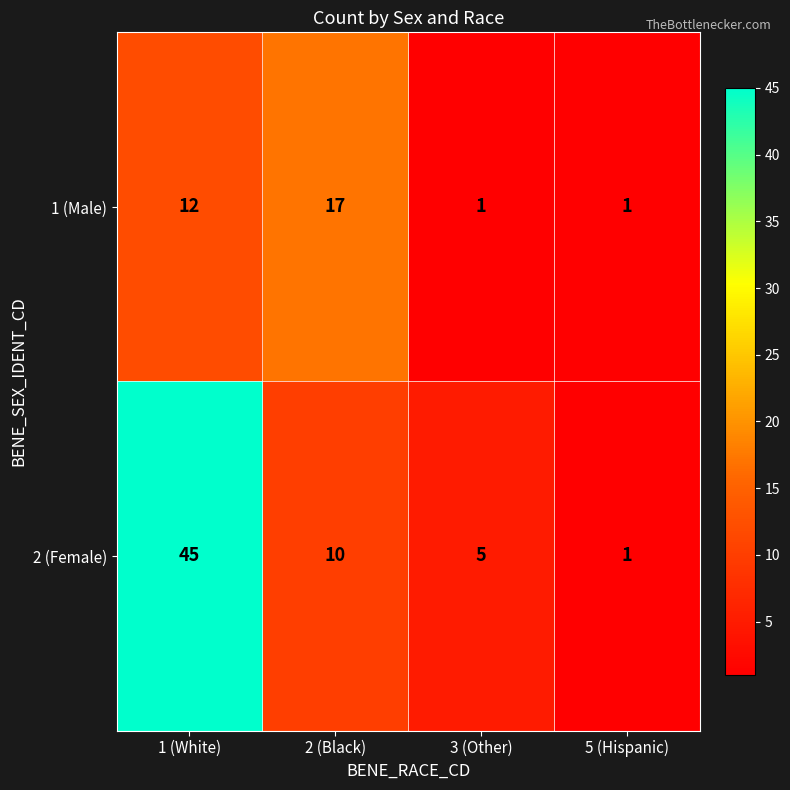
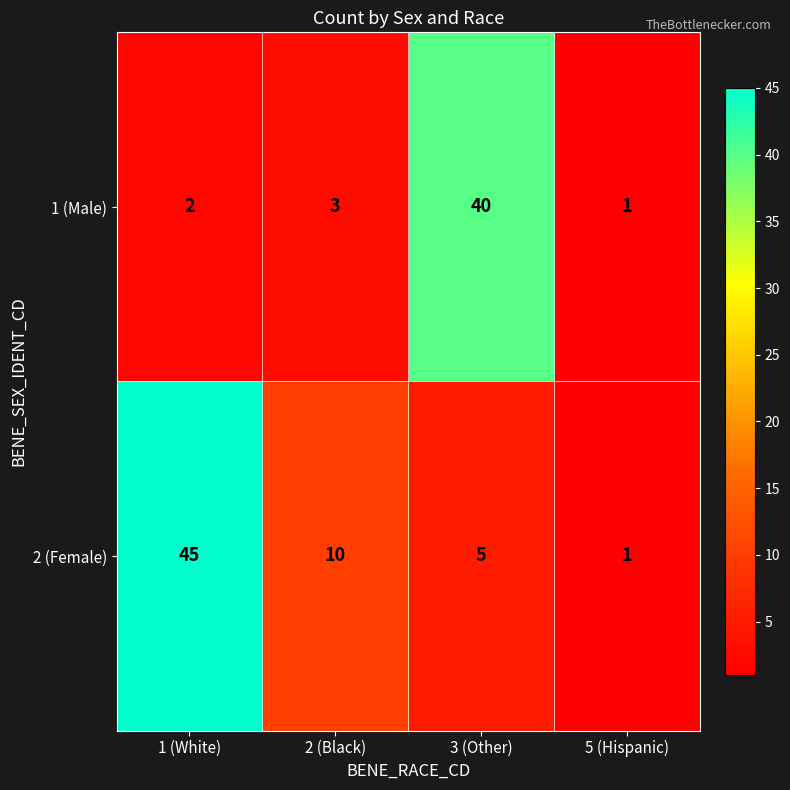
  {
    "1 (Male)": {
-     "1 (White)": 12,
-     "2 (Black)": 17,
-     "3 (Other)": 1,
+     "1 (White)": 2,
+     "2 (Black)": 3,
+     "3 (Other)": 40,
      "5 (Hispanic)": 1
    },
    "2 (Female)": {
      "1 (White)": 45,
      "2 (Black)": 10,
      "3 (Other)": 5,
      "5 (Hispanic)": 1
    }
  }
